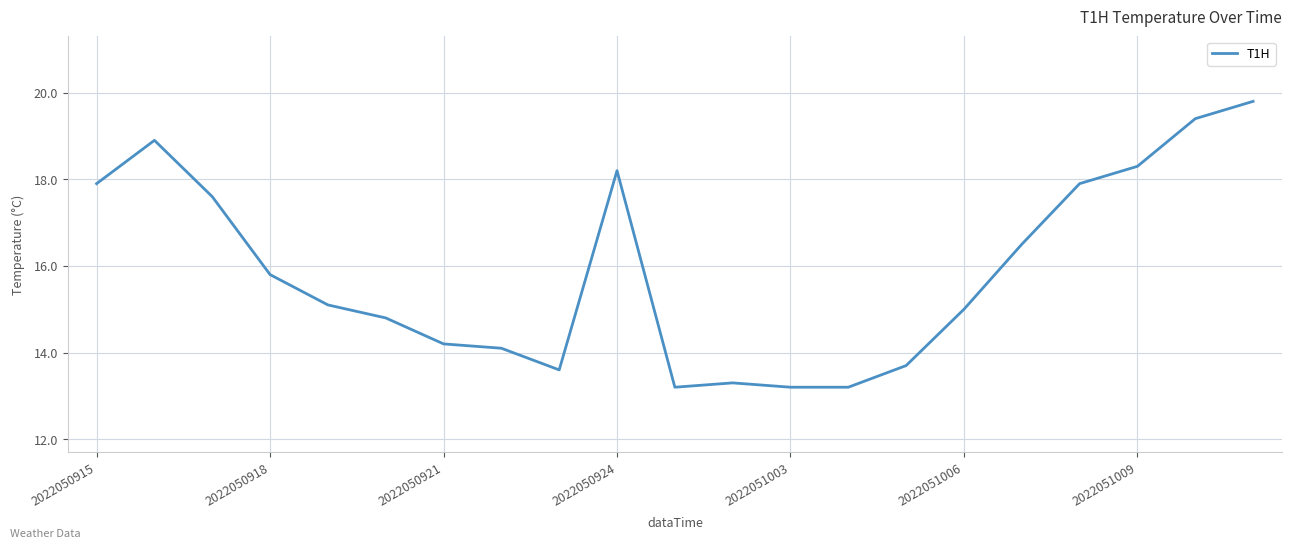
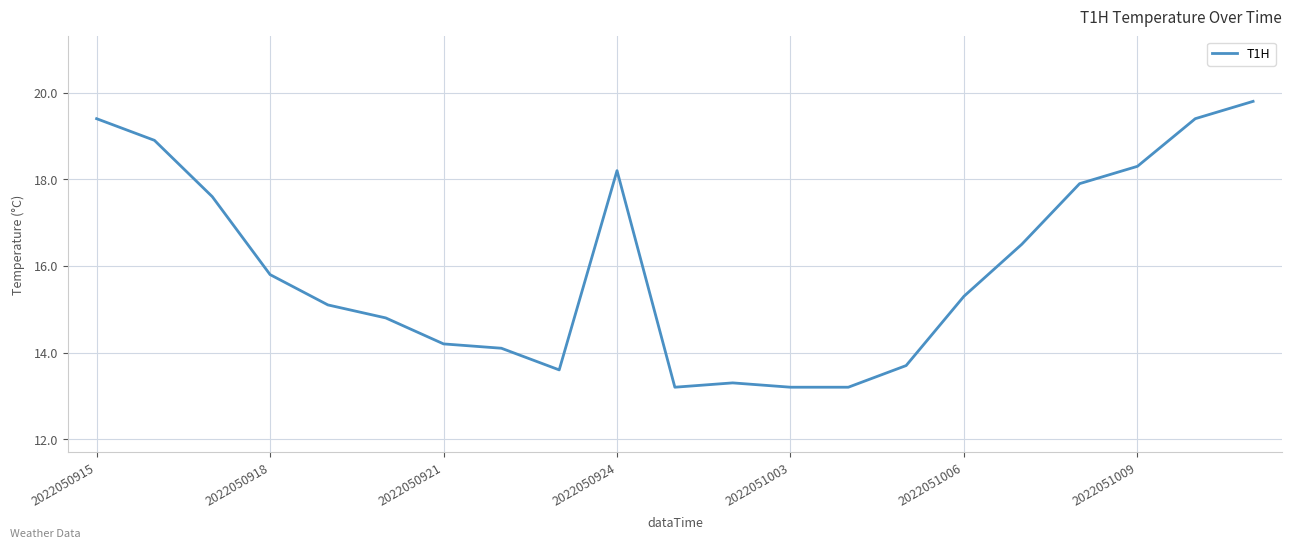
  {
-   "2022050915": 17.9,
+   "2022050915": 19.4,
    "2022050918": 15.8,
    "2022050921": 14.2,
    "2022050924": 18.2,
    "2022051003": 13.2,
-   "2022051006": 15.0,
+   "2022051006": 15.3,
    "2022051009": 18.3
  }
